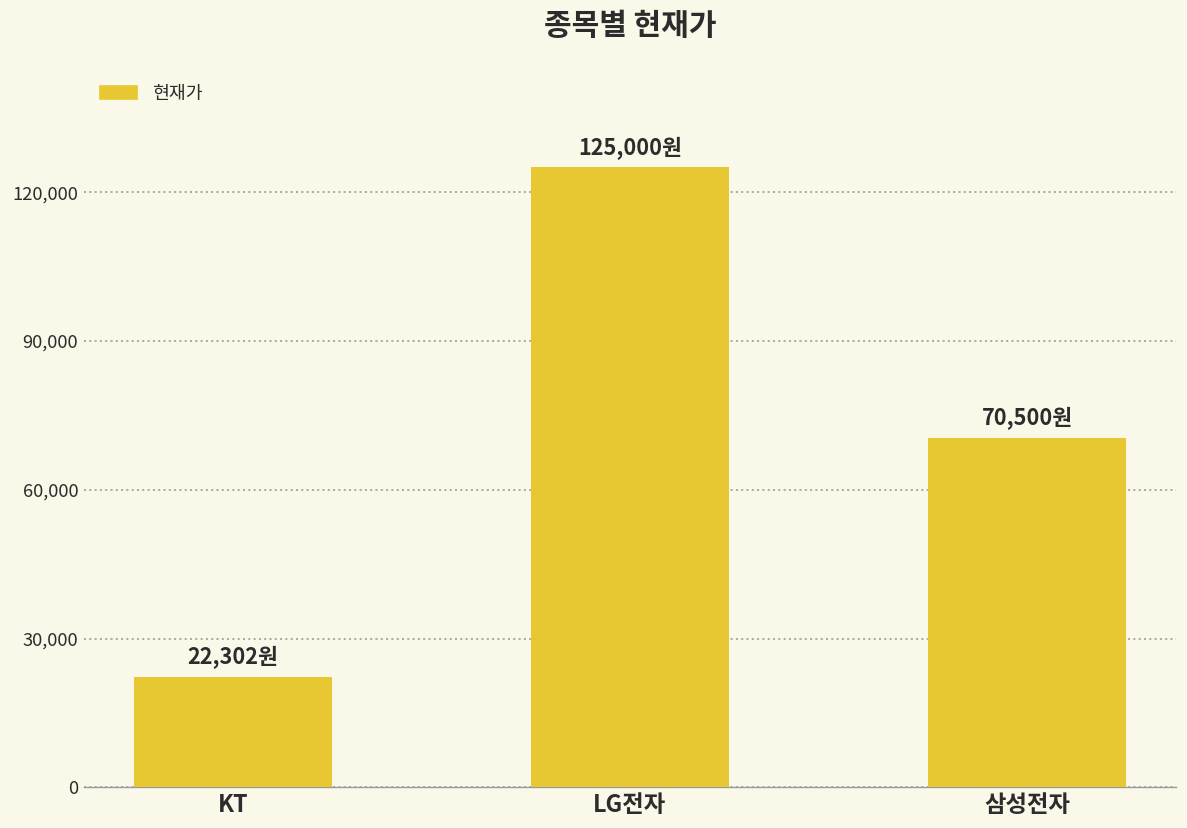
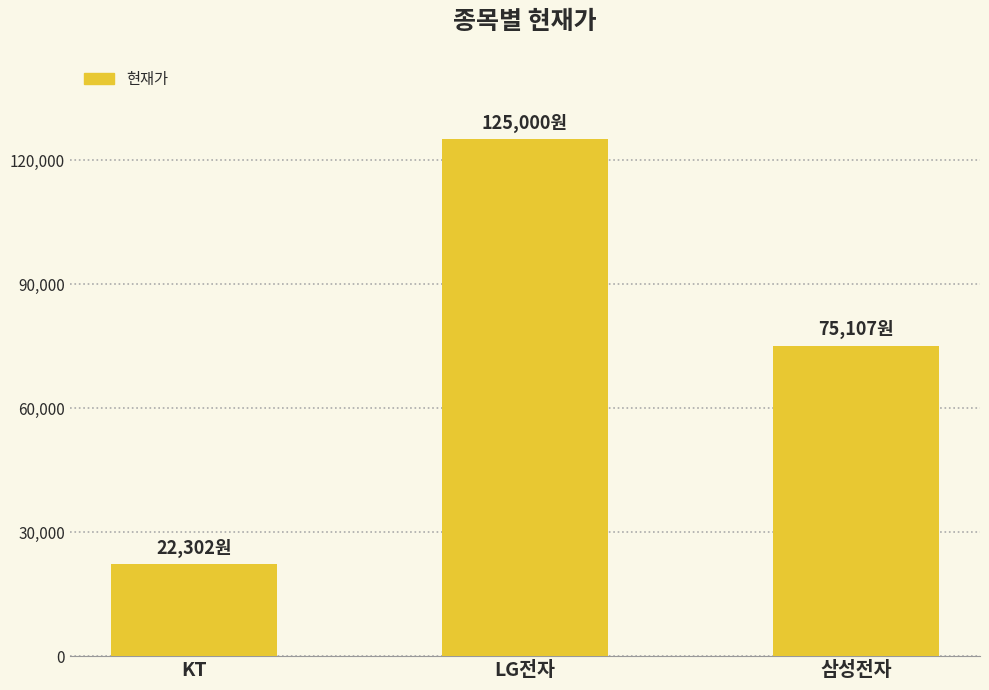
  {
    "KT": "22,302원",
    "LG전자": "125,000원",
-   "삼성전자": "70,500원"
+   "삼성전자": "75,107원"
  }
